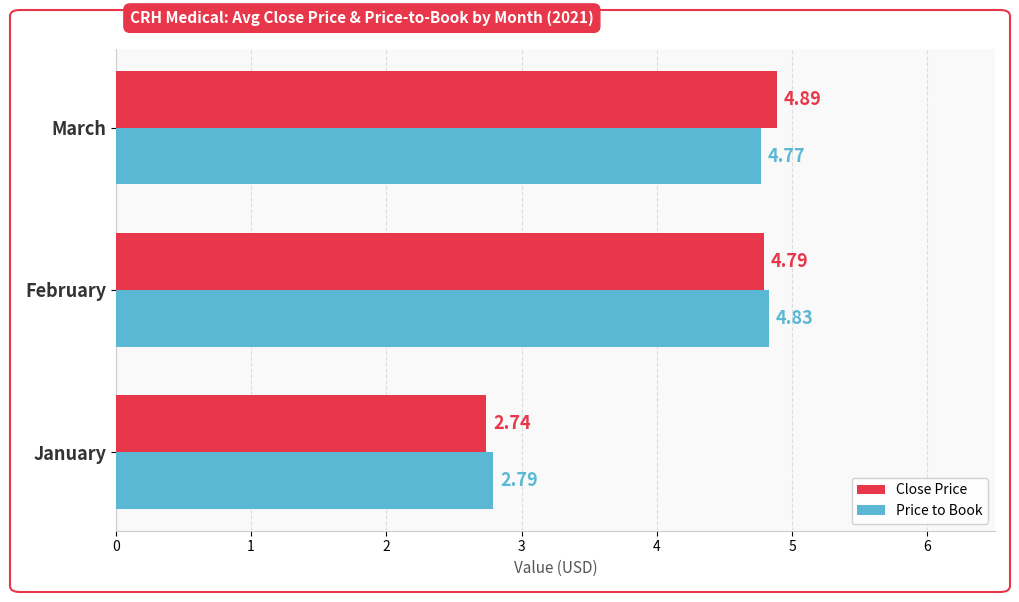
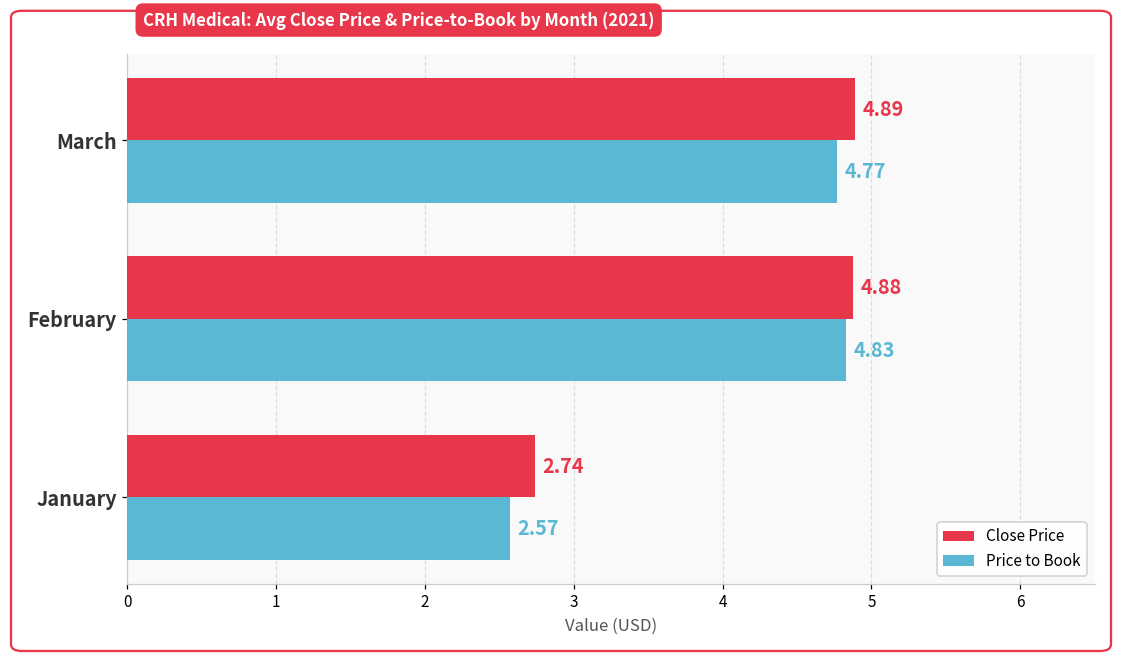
  {
    "Close Price": {
      "March": 4.89,
-     "February": 4.79,
+     "February": 4.88,
      "January": 2.74
    },
    "Price to Book": {
      "March": 4.77,
      "February": 4.83,
-     "January": 2.79
+     "January": 2.57
    }
  }
